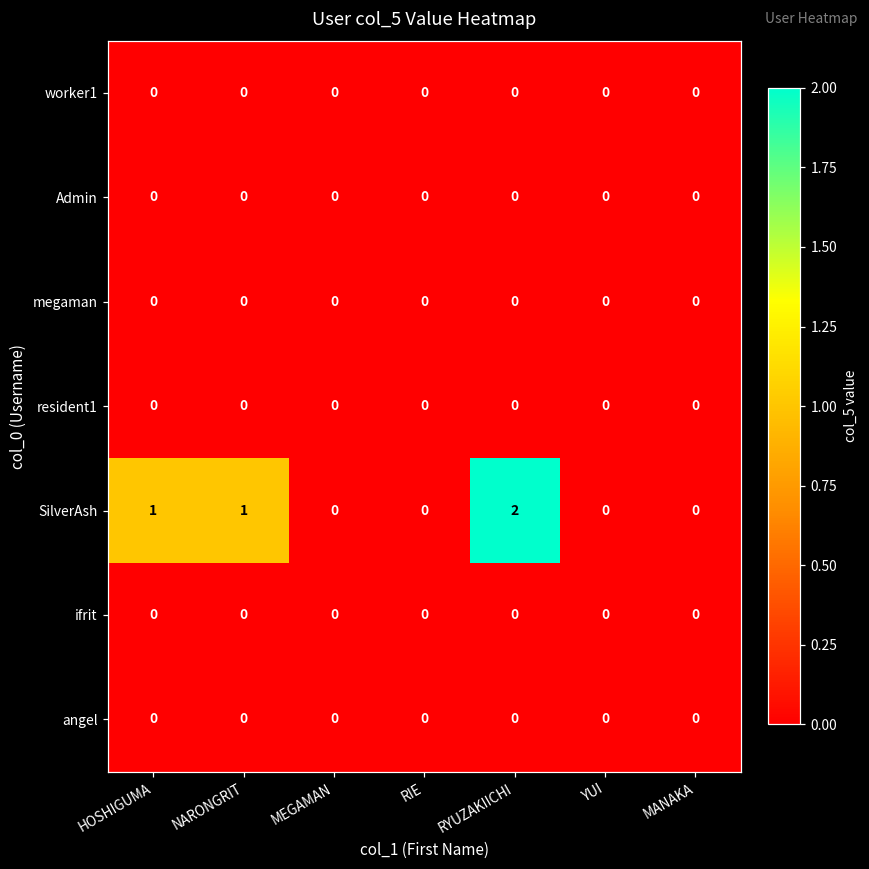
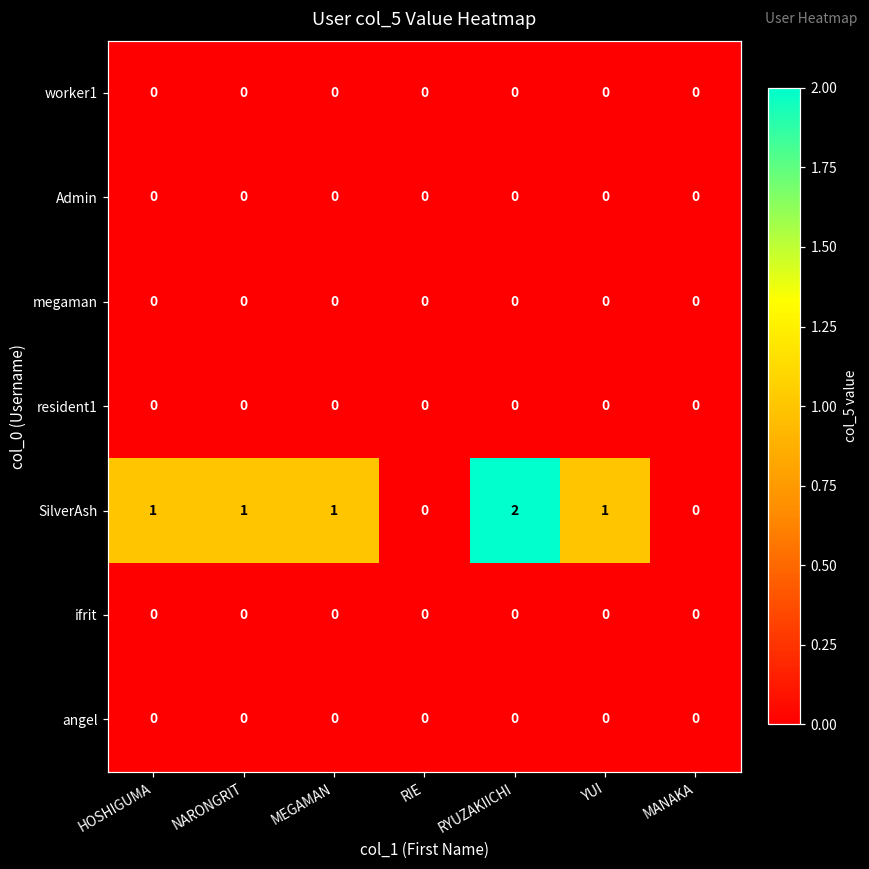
  {
    "worker1": {
      "HOSHIGUMA": 0,
      "NARONGRIT": 0,
      "MEGAMAN": 0,
      "RIE": 0,
      "RYUZAKIICHI": 0,
      "YUI": 0,
      "MANAKA": 0
    },
    "Admin": {
      "HOSHIGUMA": 0,
      "NARONGRIT": 0,
      "MEGAMAN": 0,
      "RIE": 0,
      "RYUZAKIICHI": 0,
      "YUI": 0,
      "MANAKA": 0
    },
    "megaman": {
      "HOSHIGUMA": 0,
      "NARONGRIT": 0,
      "MEGAMAN": 0,
      "RIE": 0,
      "RYUZAKIICHI": 0,
      "YUI": 0,
      "MANAKA": 0
    },
    "resident1": {
      "HOSHIGUMA": 0,
      "NARONGRIT": 0,
      "MEGAMAN": 0,
      "RIE": 0,
      "RYUZAKIICHI": 0,
      "YUI": 0,
      "MANAKA": 0
    },
    "SilverAsh": {
      "HOSHIGUMA": 1,
      "NARONGRIT": 1,
-     "MEGAMAN": 0,
+     "MEGAMAN": 1,
      "RIE": 0,
      "RYUZAKIICHI": 2,
-     "YUI": 0,
+     "YUI": 1,
      "MANAKA": 0
    },
    "ifrit": {
      "HOSHIGUMA": 0,
      "NARONGRIT": 0,
      "MEGAMAN": 0,
      "RIE": 0,
      "RYUZAKIICHI": 0,
      "YUI": 0,
      "MANAKA": 0
    },
    "angel": {
      "HOSHIGUMA": 0,
      "NARONGRIT": 0,
      "MEGAMAN": 0,
      "RIE": 0,
      "RYUZAKIICHI": 0,
      "YUI": 0,
      "MANAKA": 0
    }
  }
